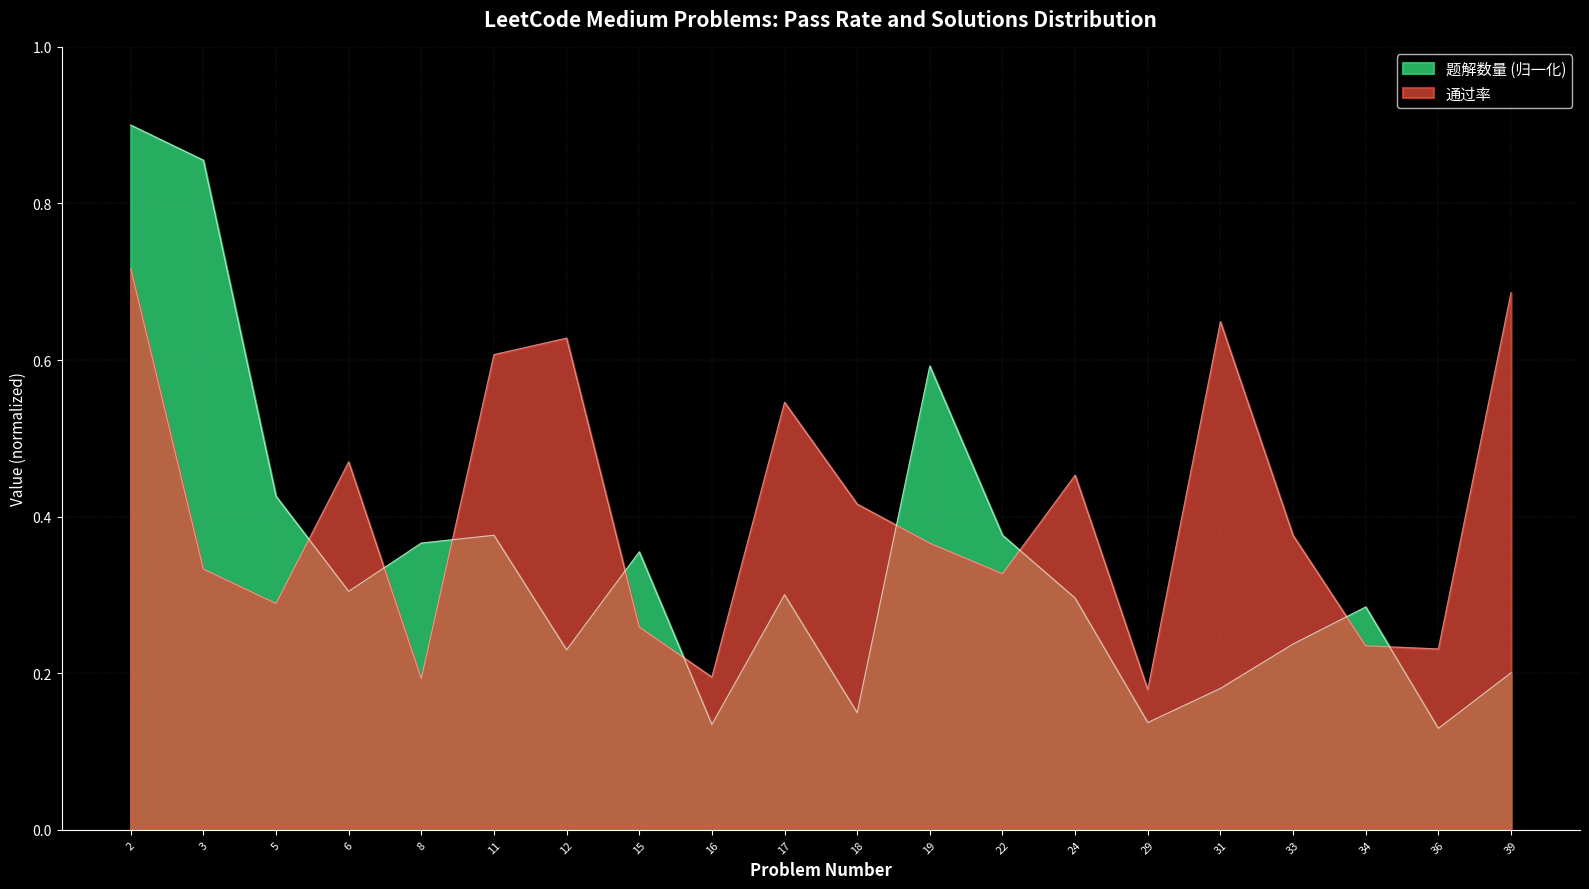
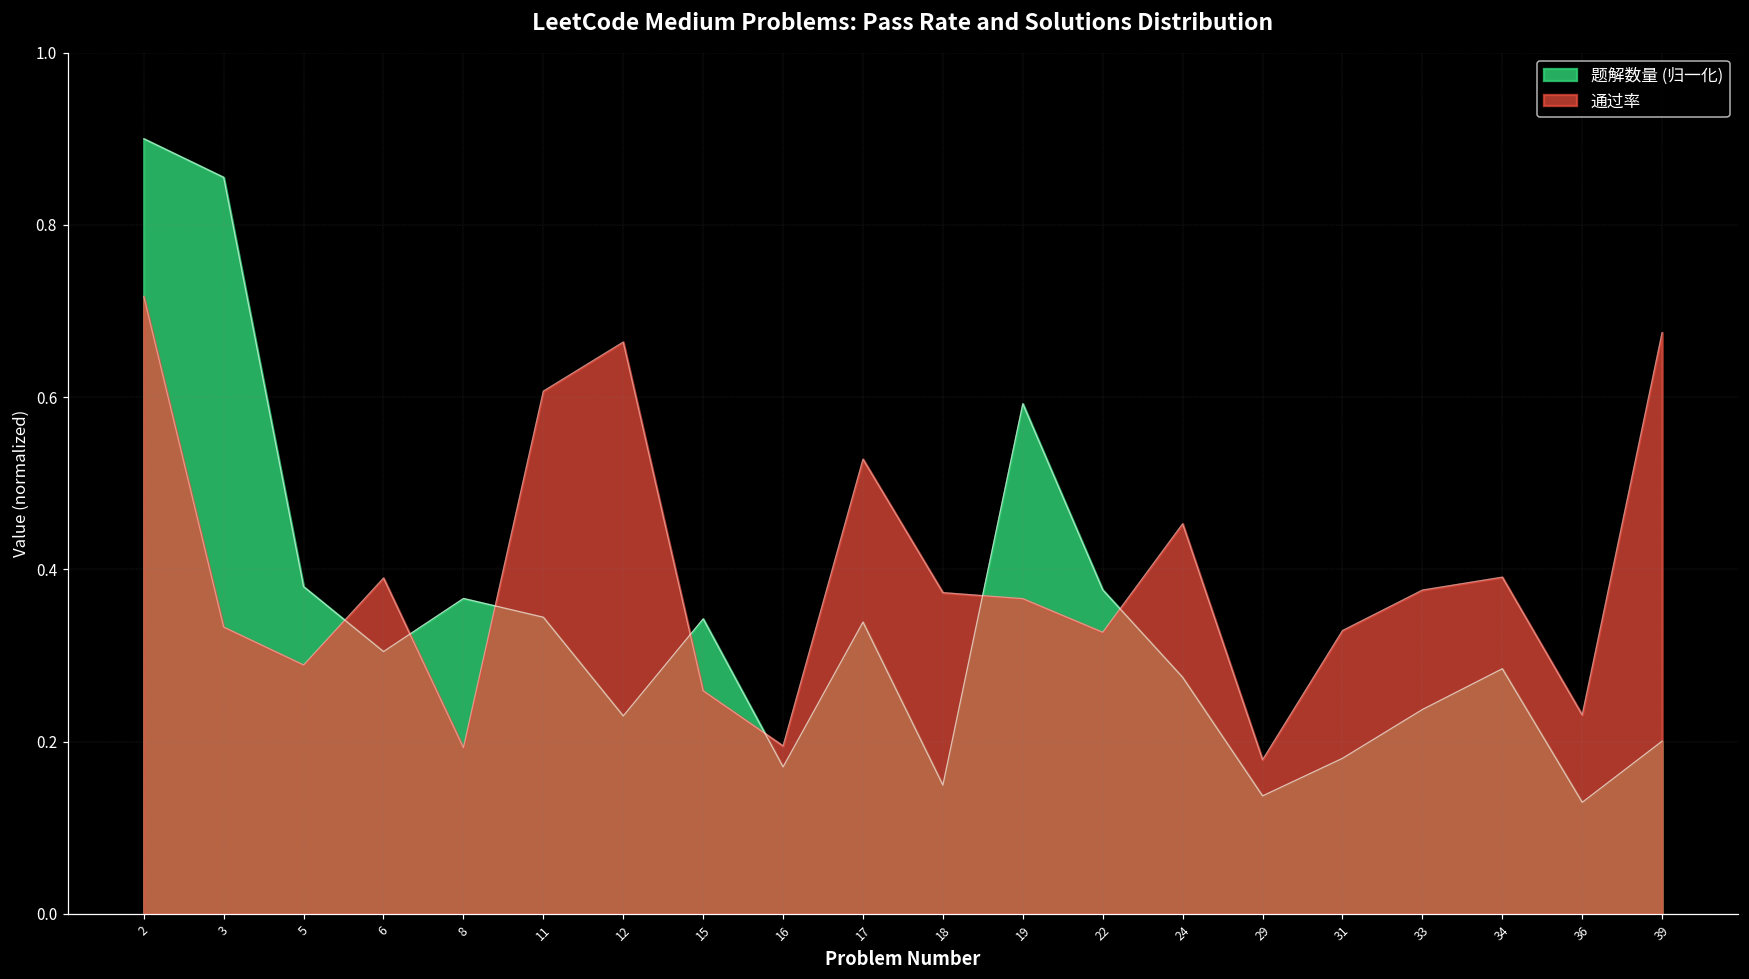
  {
    "题解数量 (归一化)": {
      "2": 0.90,
      "3": 0.86,
-     "5": 0.43,
+     "5": 0.38,
      "6": 0.30,
      "8": 0.37,
-     "11": 0.38,
+     "11": 0.34,
      "12": 0.23,
-     "15": 0.36,
-     "16": 0.13,
-     "17": 0.30,
+     "15": 0.34,
+     "16": 0.17,
+     "17": 0.34,
      "18": 0.15,
      "19": 0.59,
      "22": 0.38,
-     "24": 0.30,
+     "24": 0.27,
      "29": 0.14,
      "31": 0.18,
      "33": 0.24,
      "34": 0.28,
      "36": 0.13,
      "39": 0.20
    },
    "通过率": {
      "2": 0.72,
      "3": 0.33,
      "5": 0.29,
-     "6": 0.47,
+     "6": 0.39,
      "8": 0.19,
      "11": 0.61,
-     "12": 0.63,
+     "12": 0.66,
      "15": 0.26,
      "16": 0.20,
-     "17": 0.55,
-     "18": 0.42,
+     "17": 0.53,
+     "18": 0.37,
      "19": 0.37,
      "22": 0.33,
      "24": 0.45,
      "29": 0.18,
-     "31": 0.65,
+     "31": 0.33,
      "33": 0.38,
-     "34": 0.24,
+     "34": 0.39,
      "36": 0.23,
-     "39": 0.69
+     "39": 0.68
    }
  }
